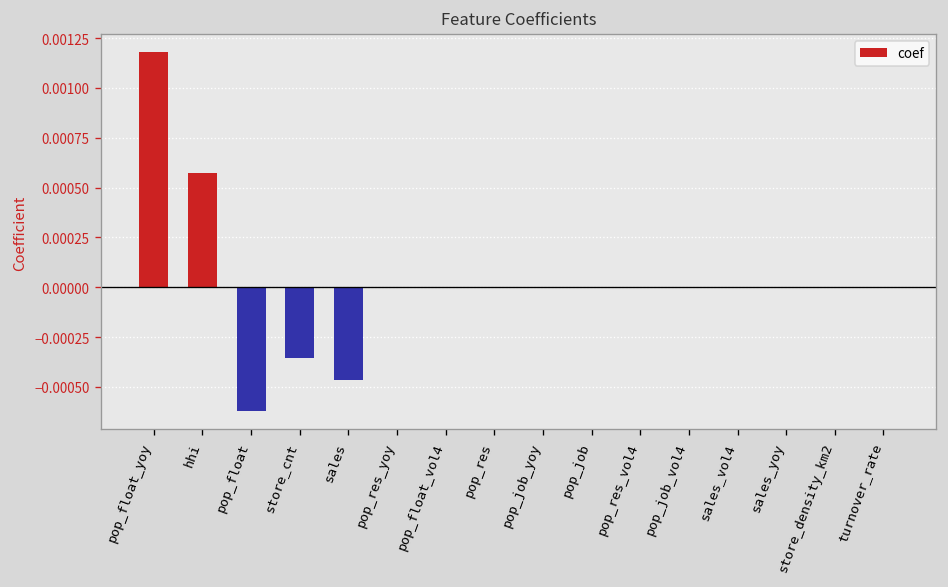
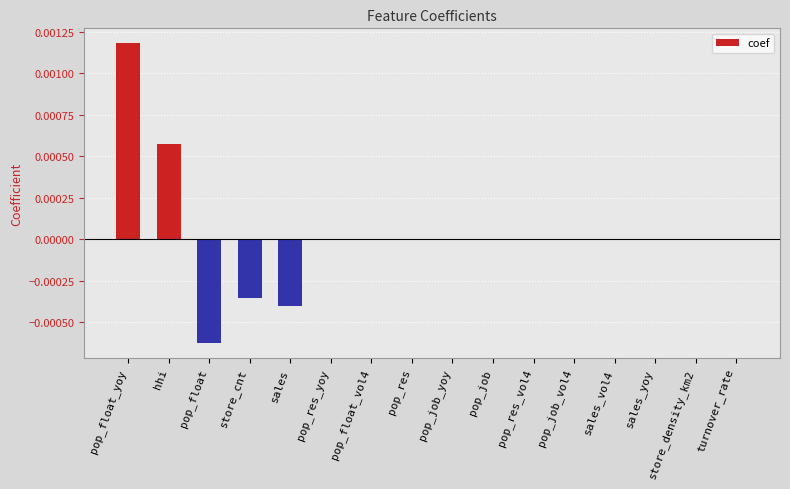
  {
    "pop_float_yoy": 0.00118,
    "hhi": 0.00057,
    "pop_float": -0.00062,
    "store_cnt": -0.00035,
-   "sales": -0.00047,
+   "sales": -0.00040,
    "pop_res_yoy": 0.00000,
    "pop_float_vol4": 0.00000,
    "pop_res": 0.00000,
    "pop_job_yoy": 0.00000,
    "pop_job": 0.00000,
    "pop_res_vol4": 0.00000,
    "pop_job_vol4": 0.00000,
    "sales_vol4": 0.00000,
    "sales_yoy": 0.00000,
    "store_density_km2": 0.00000,
    "turnover_rate": 0.00000
  }
